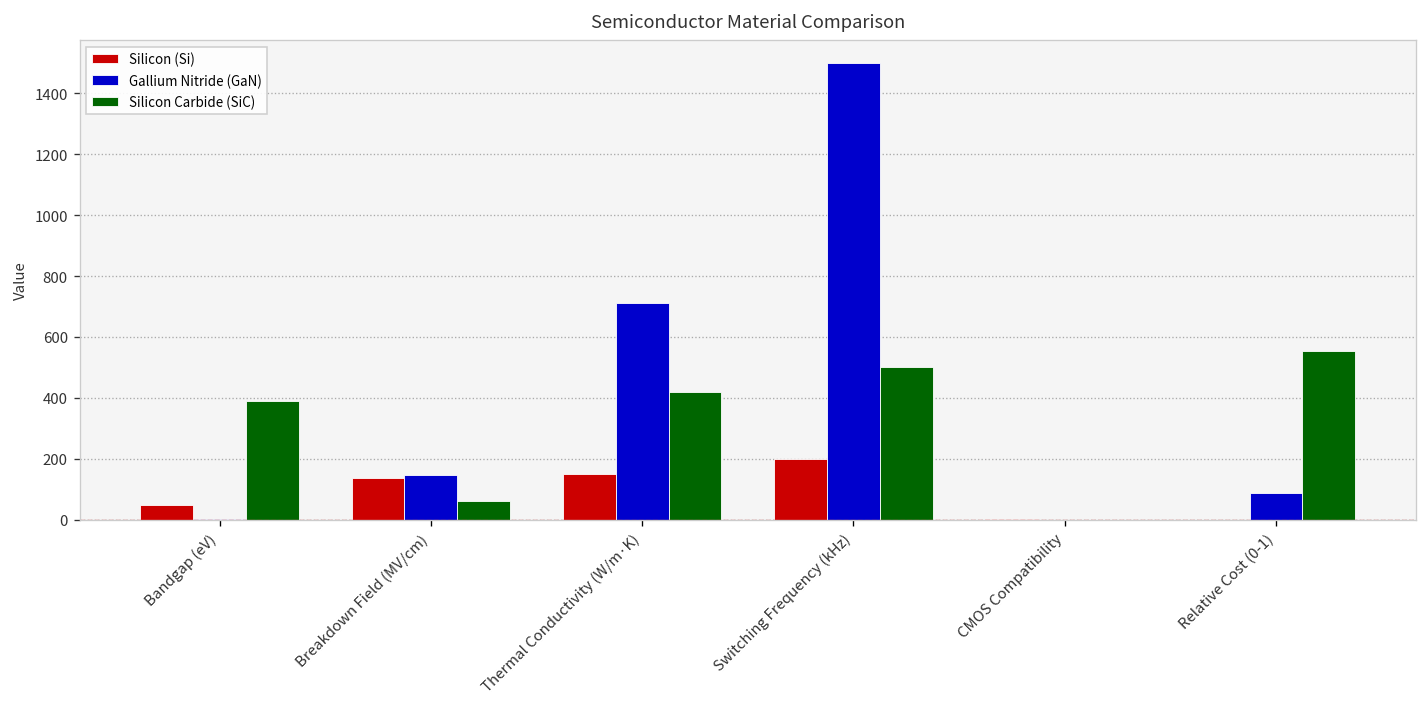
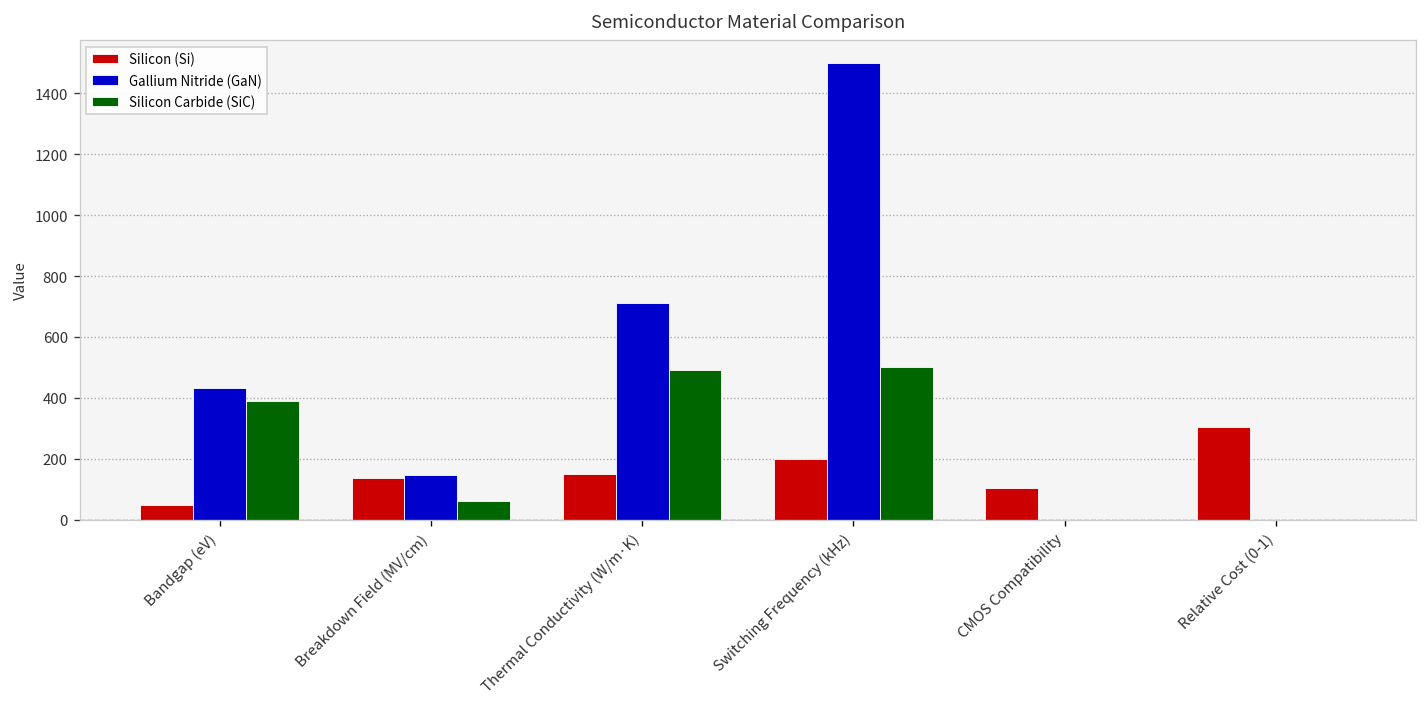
  {
    "Silicon (Si)": {
      "Bandgap (eV)": 50,
      "Breakdown Field (MV/cm)": 140,
      "Thermal Conductivity (W/m·K)": 150,
      "Switching Frequency (kHz)": 200,
-     "CMOS Compatibility": 0,
-     "Relative Cost (0-1)": 0
+     "CMOS Compatibility": 100,
+     "Relative Cost (0-1)": 300
    },
    "Gallium Nitride (GaN)": {
-     "Bandgap (eV)": 0,
+     "Bandgap (eV)": 430,
      "Breakdown Field (MV/cm)": 150,
      "Thermal Conductivity (W/m·K)": 710,
      "Switching Frequency (kHz)": 1500,
      "CMOS Compatibility": 0,
-     "Relative Cost (0-1)": 90
+     "Relative Cost (0-1)": 0
    },
    "Silicon Carbide (SiC)": {
      "Bandgap (eV)": 390,
      "Breakdown Field (MV/cm)": 60,
-     "Thermal Conductivity (W/m·K)": 420,
+     "Thermal Conductivity (W/m·K)": 490,
      "Switching Frequency (kHz)": 500,
      "CMOS Compatibility": 0,
-     "Relative Cost (0-1)": 550
+     "Relative Cost (0-1)": 0
    }
  }
